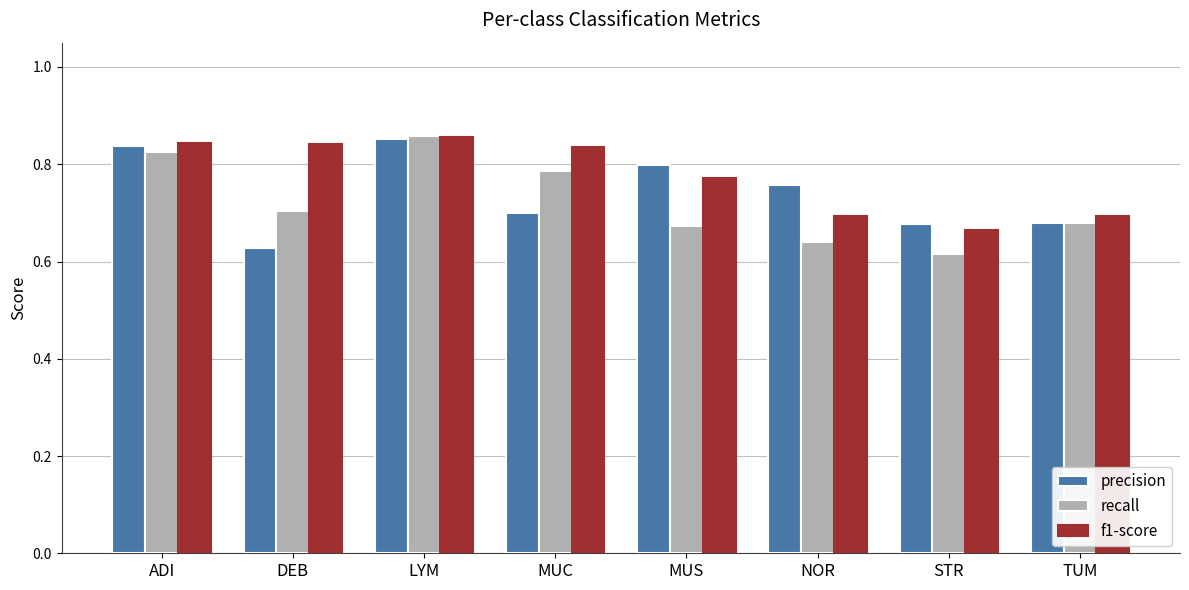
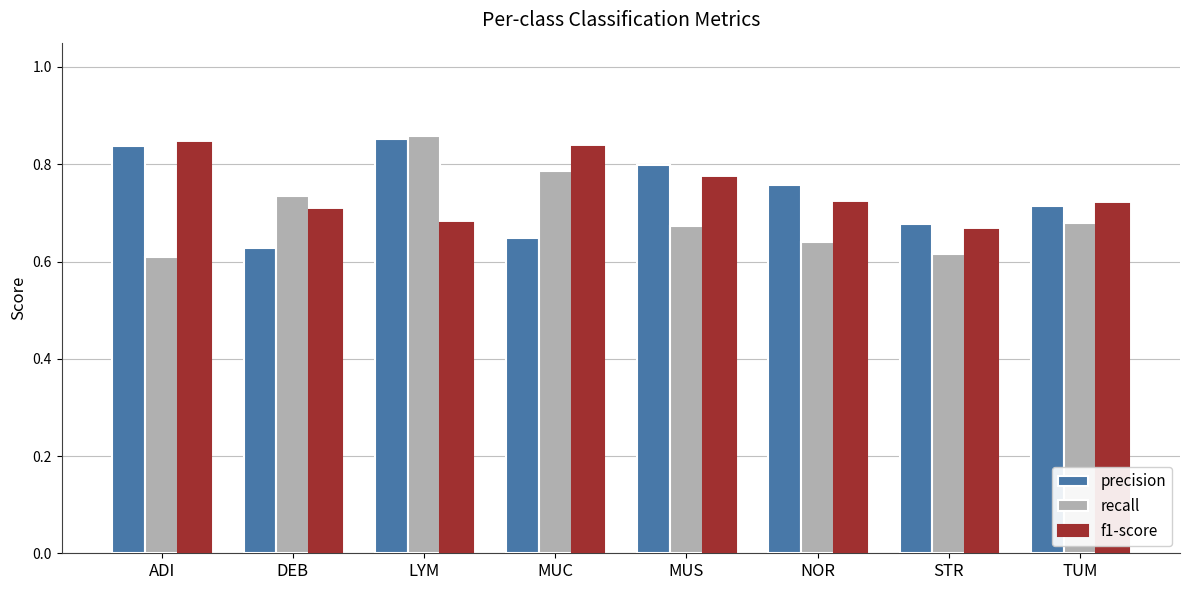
  {
    "precision": {
      "ADI": 0.84,
      "DEB": 0.63,
      "LYM": 0.85,
-     "MUC": 0.70,
+     "MUC": 0.65,
      "MUS": 0.80,
      "NOR": 0.76,
      "STR": 0.68,
-     "TUM": 0.68
+     "TUM": 0.72
    },
    "recall": {
-     "ADI": 0.82,
-     "DEB": 0.70,
+     "ADI": 0.61,
+     "DEB": 0.73,
      "LYM": 0.86,
      "MUC": 0.79,
      "MUS": 0.67,
      "NOR": 0.64,
      "STR": 0.61,
      "TUM": 0.68
    },
    "f1-score": {
      "ADI": 0.84,
-     "DEB": 0.84,
-     "LYM": 0.86,
+     "DEB": 0.71,
+     "LYM": 0.68,
      "MUC": 0.84,
      "MUS": 0.77,
-     "NOR": 0.69,
+     "NOR": 0.72,
      "STR": 0.67,
-     "TUM": 0.69
+     "TUM": 0.72
    }
  }
